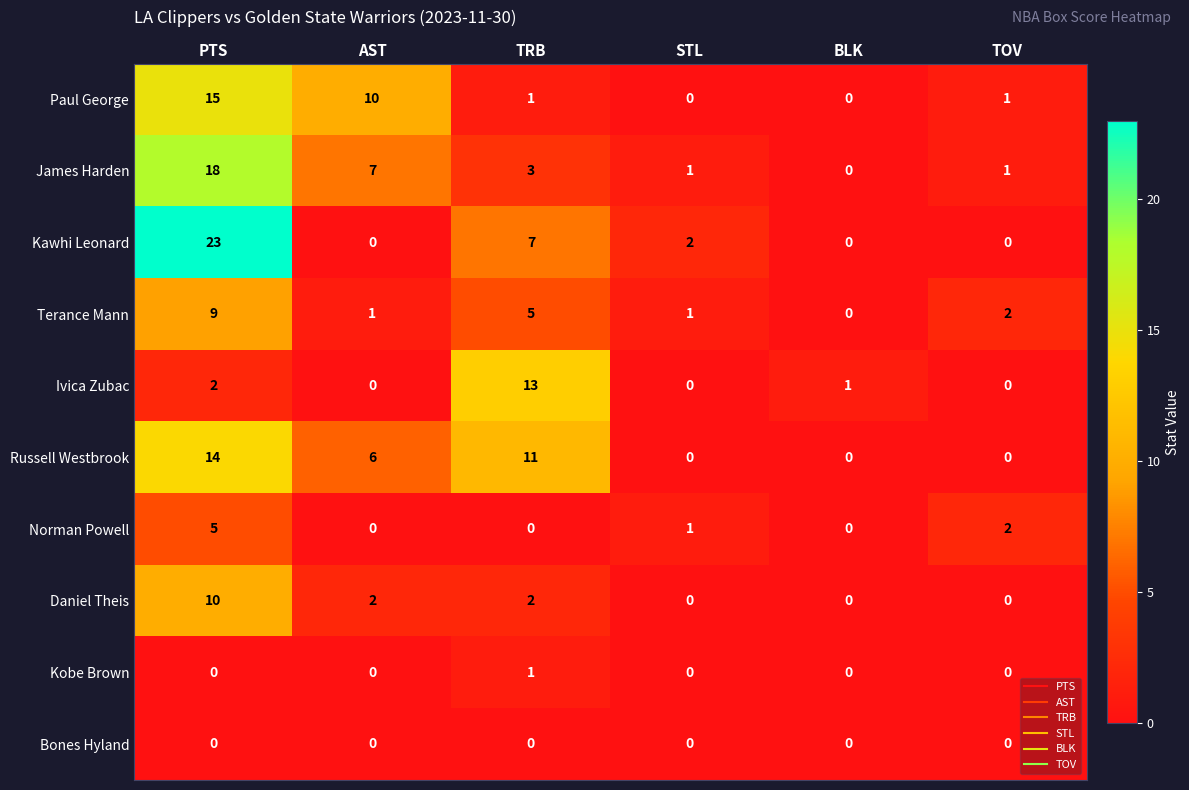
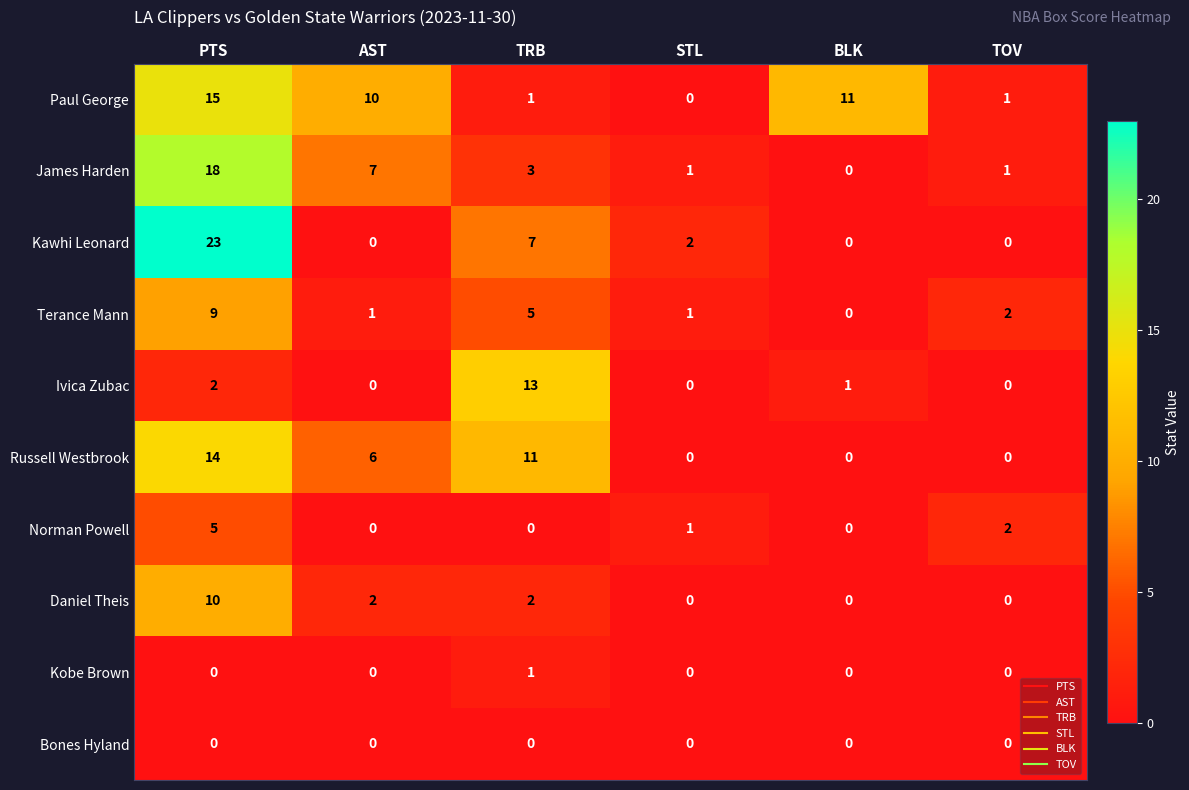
  {
    "Paul George": {
      "PTS": 15,
      "AST": 10,
      "TRB": 1,
      "STL": 0,
-     "BLK": 0,
+     "BLK": 11,
      "TOV": 1
    },
    "James Harden": {
      "PTS": 18,
      "AST": 7,
      "TRB": 3,
      "STL": 1,
      "BLK": 0,
      "TOV": 1
    },
    "Kawhi Leonard": {
      "PTS": 23,
      "AST": 0,
      "TRB": 7,
      "STL": 2,
      "BLK": 0,
      "TOV": 0
    },
    "Terance Mann": {
      "PTS": 9,
      "AST": 1,
      "TRB": 5,
      "STL": 1,
      "BLK": 0,
      "TOV": 2
    },
    "Ivica Zubac": {
      "PTS": 2,
      "AST": 0,
      "TRB": 13,
      "STL": 0,
      "BLK": 1,
      "TOV": 0
    },
    "Russell Westbrook": {
      "PTS": 14,
      "AST": 6,
      "TRB": 11,
      "STL": 0,
      "BLK": 0,
      "TOV": 0
    },
    "Norman Powell": {
      "PTS": 5,
      "AST": 0,
      "TRB": 0,
      "STL": 1,
      "BLK": 0,
      "TOV": 2
    },
    "Daniel Theis": {
      "PTS": 10,
      "AST": 2,
      "TRB": 2,
      "STL": 0,
      "BLK": 0,
      "TOV": 0
    },
    "Kobe Brown": {
      "PTS": 0,
      "AST": 0,
      "TRB": 1,
      "STL": 0,
      "BLK": 0,
      "TOV": 0
    },
    "Bones Hyland": {
      "PTS": 0,
      "AST": 0,
      "TRB": 0,
      "STL": 0,
      "BLK": 0,
      "TOV": 0
    }
  }
